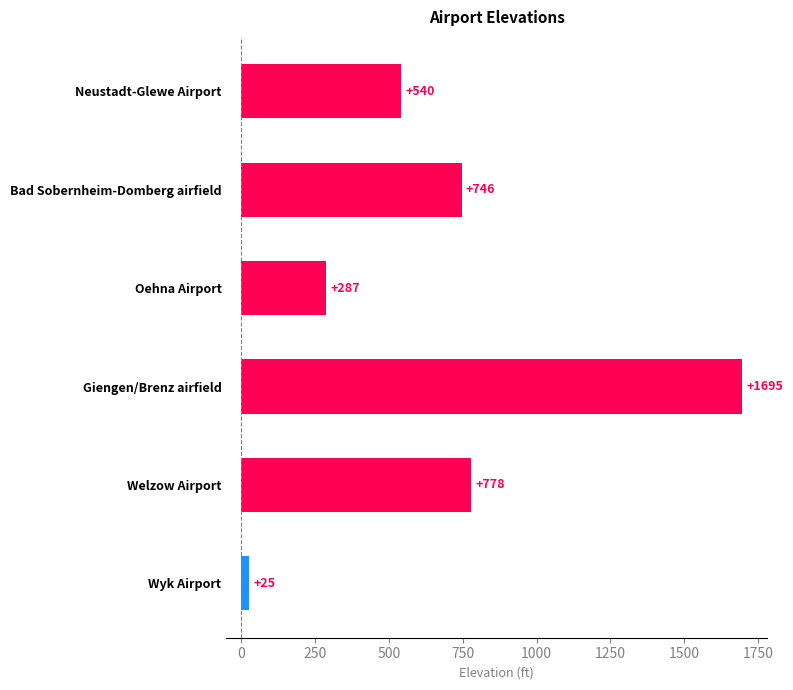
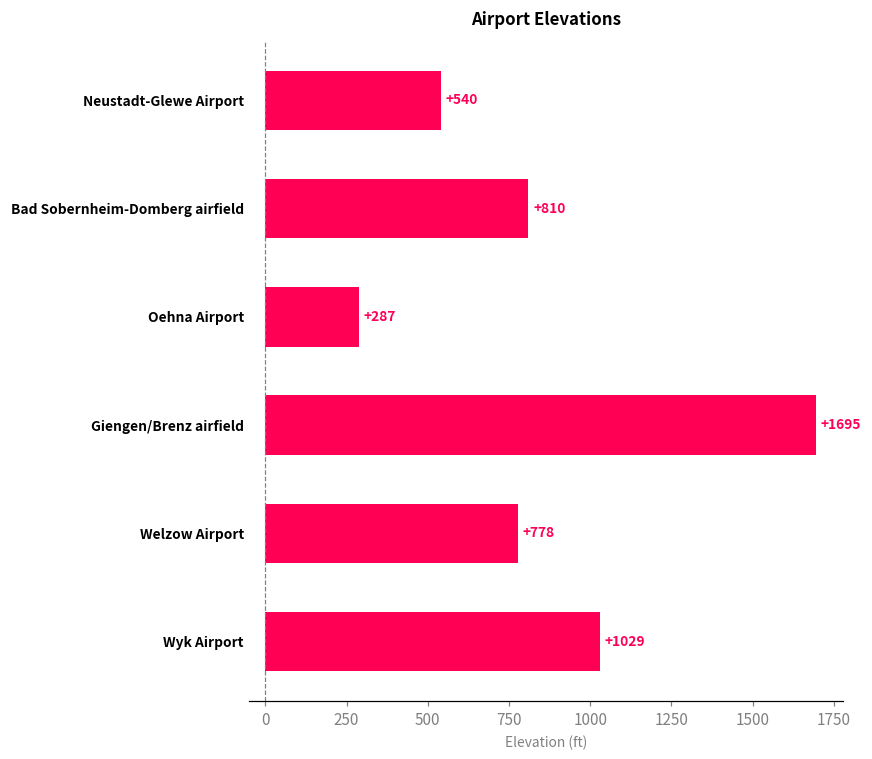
  {
    "Neustadt-Glewe Airport": "+540",
-   "Bad Sobernheim-Domberg airfield": "+746",
+   "Bad Sobernheim-Domberg airfield": "+810",
    "Oehna Airport": "+287",
    "Giengen/Brenz airfield": "+1695",
    "Welzow Airport": "+778",
-   "Wyk Airport": "+25"
+   "Wyk Airport": "+1029"
  }
